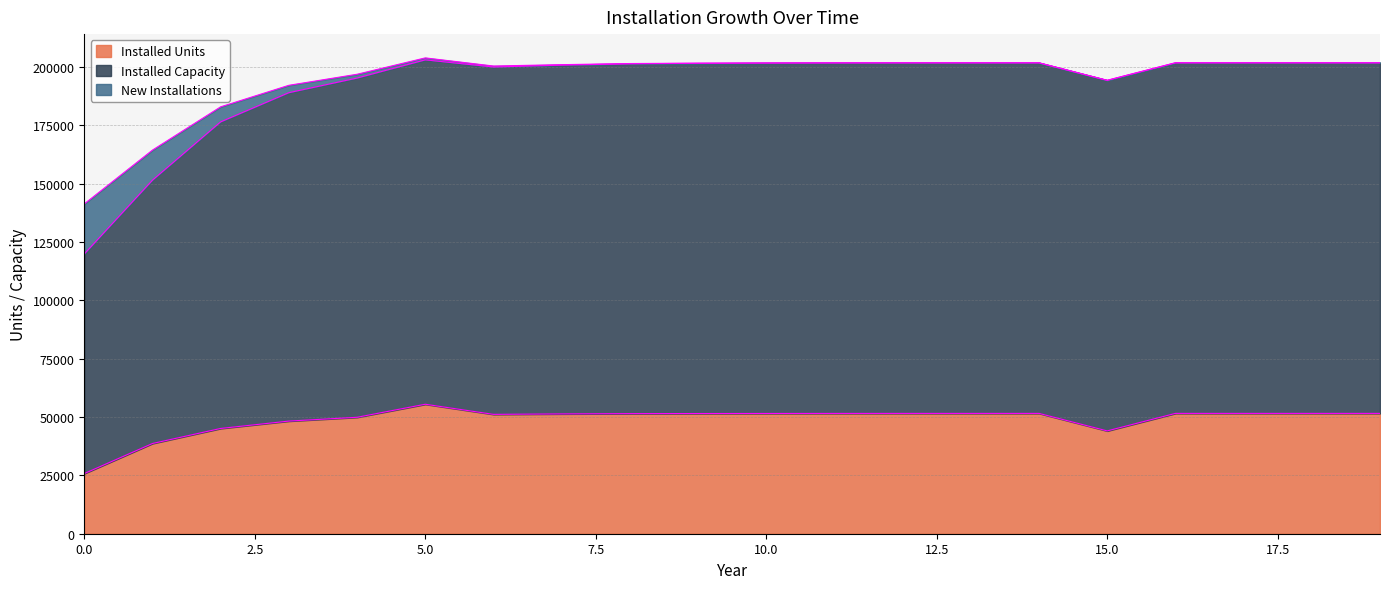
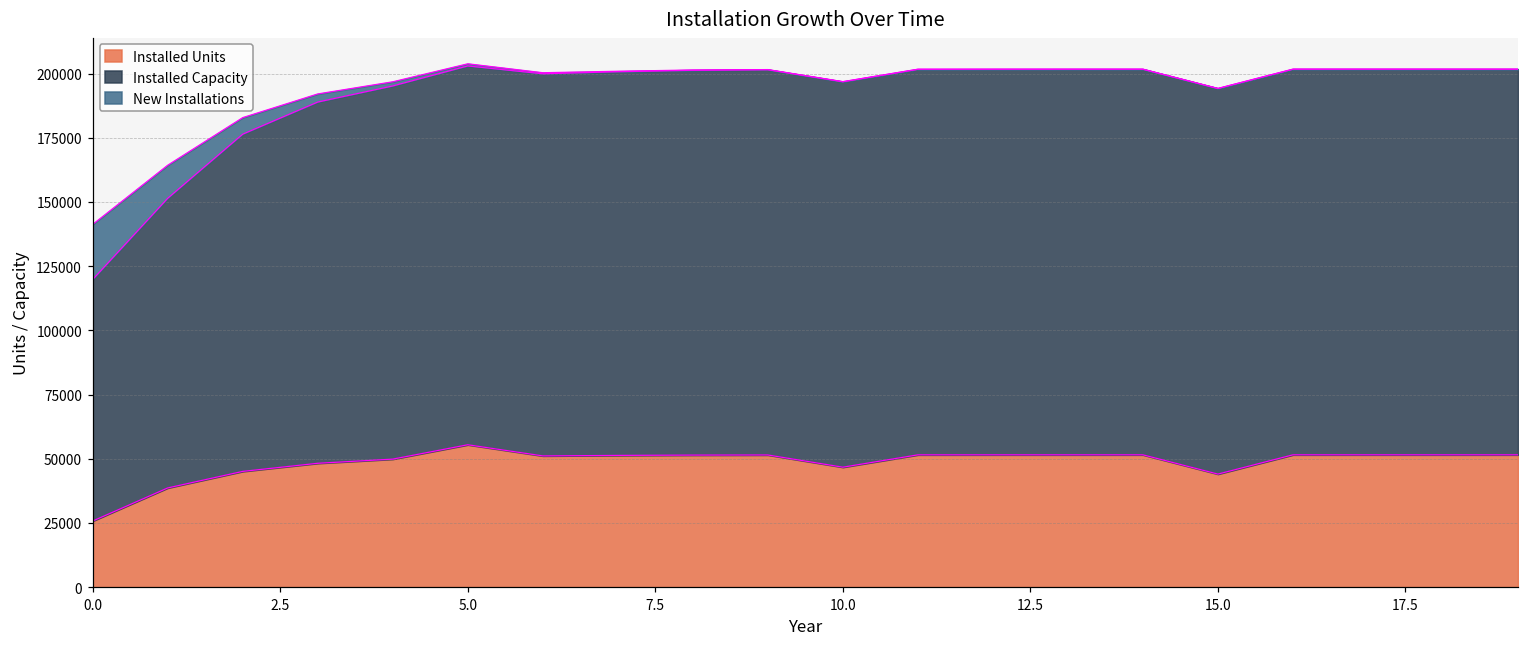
  {
    "Installed Units": {
      "0.0": 26000,
      "5.0": 55000,
-     "10.0": 52000,
+     "10.0": 47000,
      "15.0": 44000
    },
    "Installed Capacity": {
      "0.0": 94000
    },
    "New Installations": {
      "0.0": 21000
    }
  }
